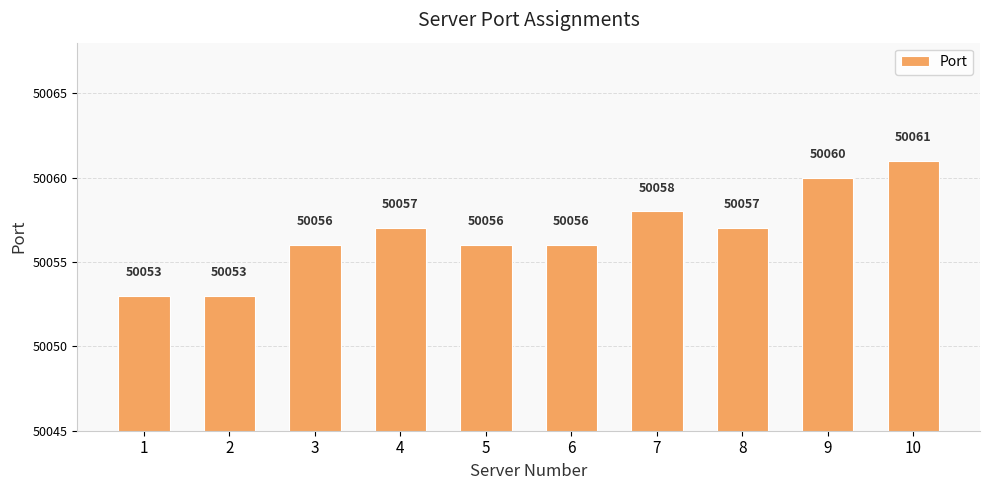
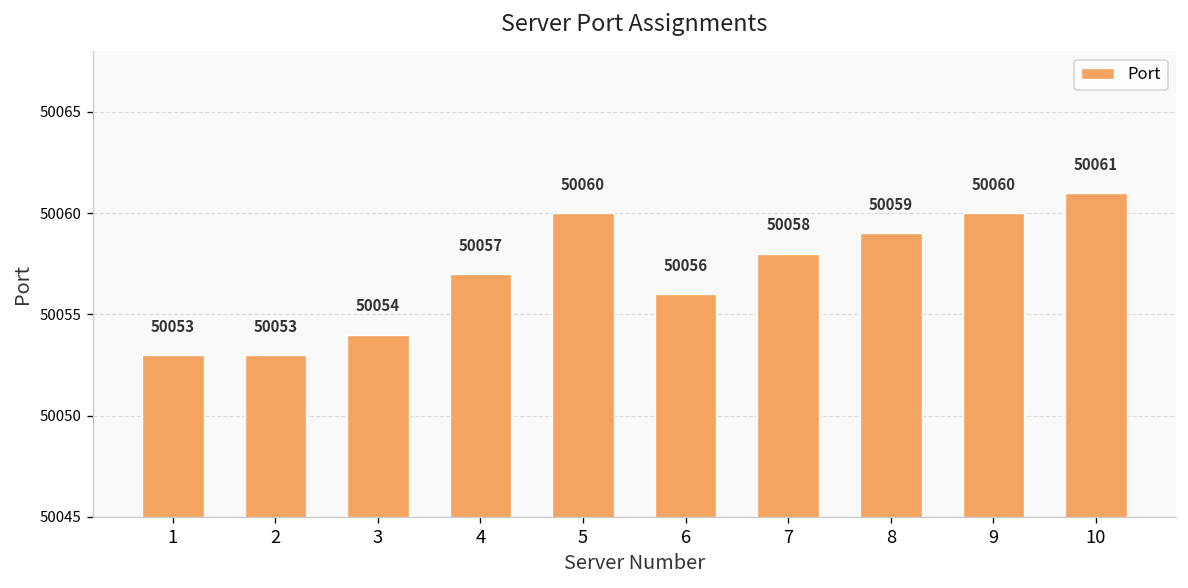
  {
    "1": 50053,
    "2": 50053,
-   "3": 50056,
+   "3": 50054,
    "4": 50057,
-   "5": 50056,
+   "5": 50060,
    "6": 50056,
    "7": 50058,
-   "8": 50057,
+   "8": 50059,
    "9": 50060,
    "10": 50061
  }
